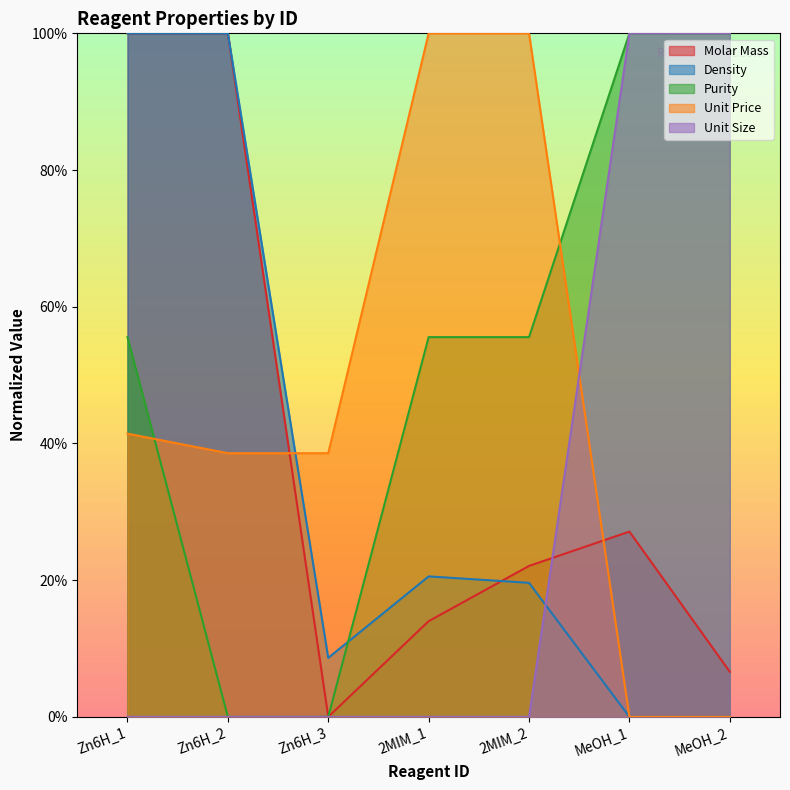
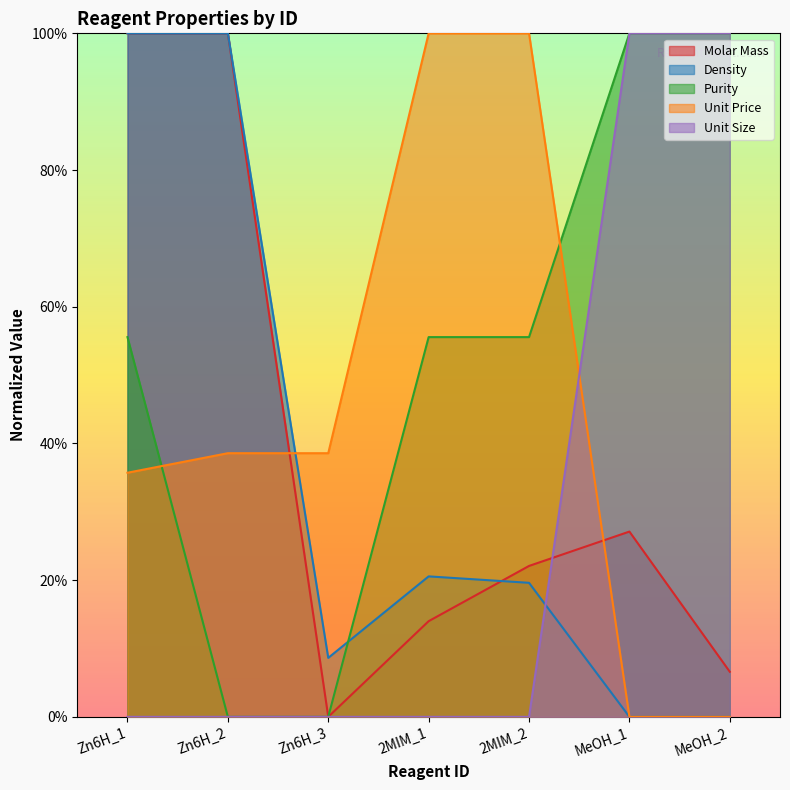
  {
    "Molar Mass": {
      "2MIM_1": "14%",
      "2MIM_2": "22%",
      "MeOH_1": "27%",
      "MeOH_2": "7%"
    },
    "Density": {
      "Zn6H_3": "9%",
      "2MIM_1": "21%",
      "2MIM_2": "20%"
    },
    "Purity": {
      "Zn6H_1": "56%",
      "2MIM_1": "56%",
      "2MIM_2": "56%"
    },
    "Unit Price": {
-     "Zn6H_1": "41%",
+     "Zn6H_1": "36%",
      "Zn6H_2": "39%",
      "Zn6H_3": "39%",
      "2MIM_1": "100%",
      "2MIM_2": "100%"
    },
    "Unit Size": {
      "Zn6H_1": "0%",
      "2MIM_1": "0%",
      "2MIM_2": "0%"
    }
  }
